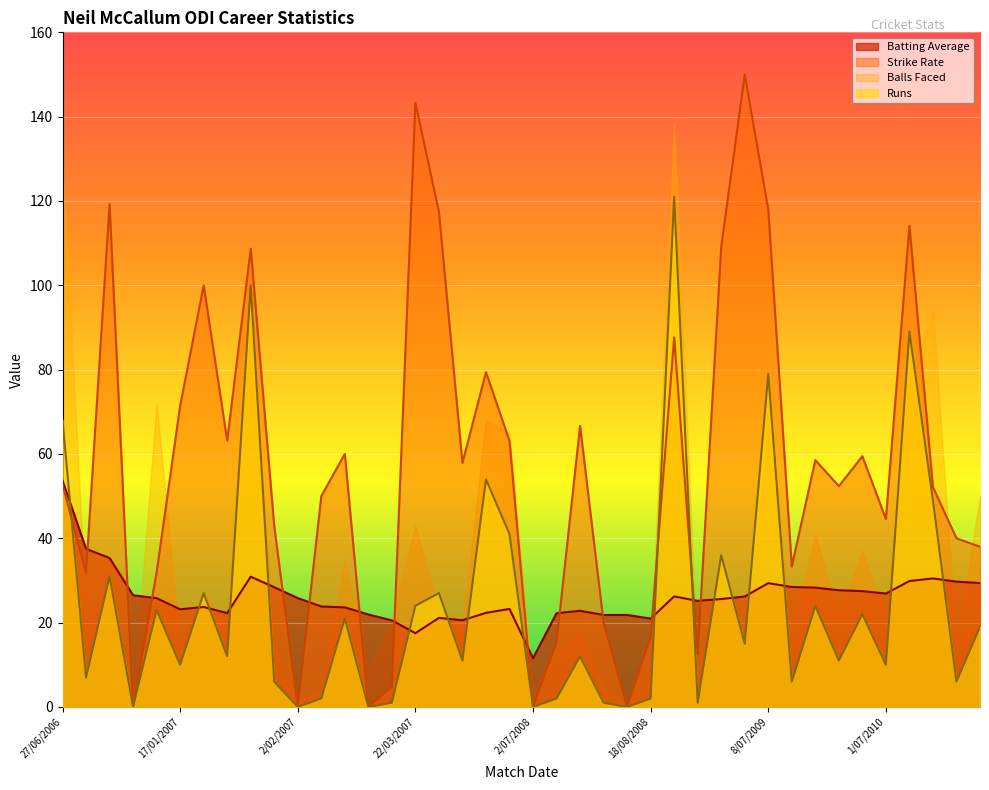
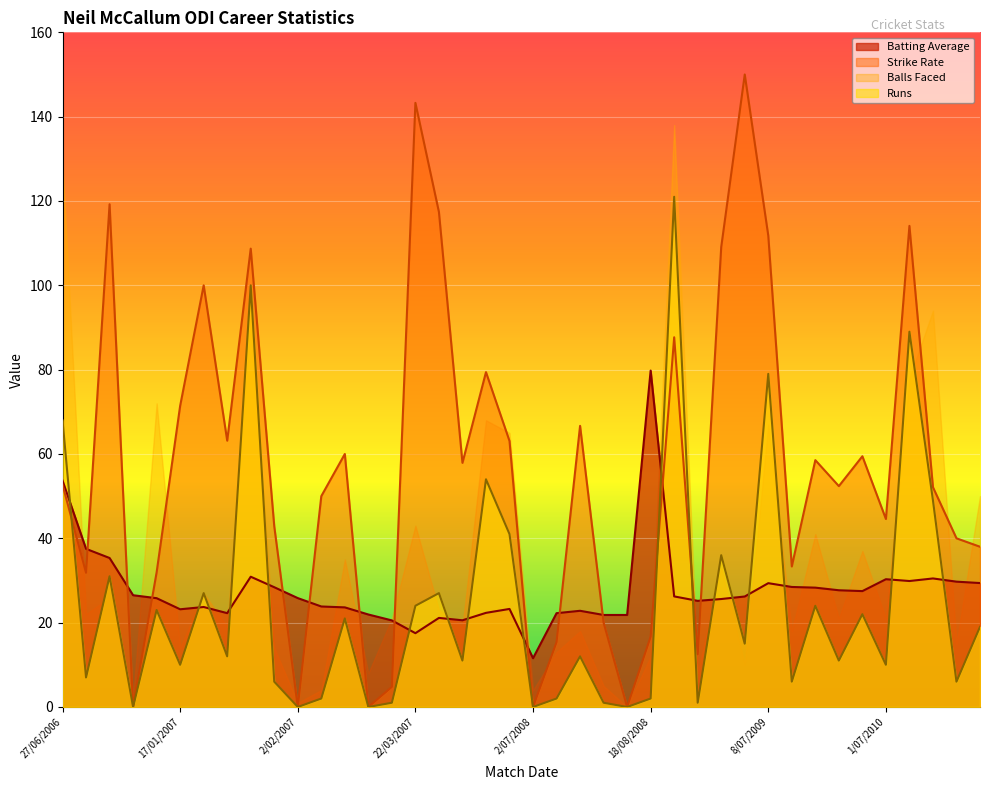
  {
    "Batting Average": {
      "27/06/2006": 54,
      "17/01/2007": 23,
      "2/02/2007": 26,
      "22/03/2007": 18,
      "2/07/2008": 12,
-     "18/08/2008": 21,
+     "18/08/2008": 80,
      "8/07/2009": 29,
-     "1/07/2010": 27
+     "1/07/2010": 30
    },
    "Strike Rate": {
      "27/06/2006": 53,
      "17/01/2007": 71,
      "22/03/2007": 143,
      "18/08/2008": 17,
-     "8/07/2009": 118,
+     "8/07/2009": 112,
      "1/07/2010": 45
    }
  }
